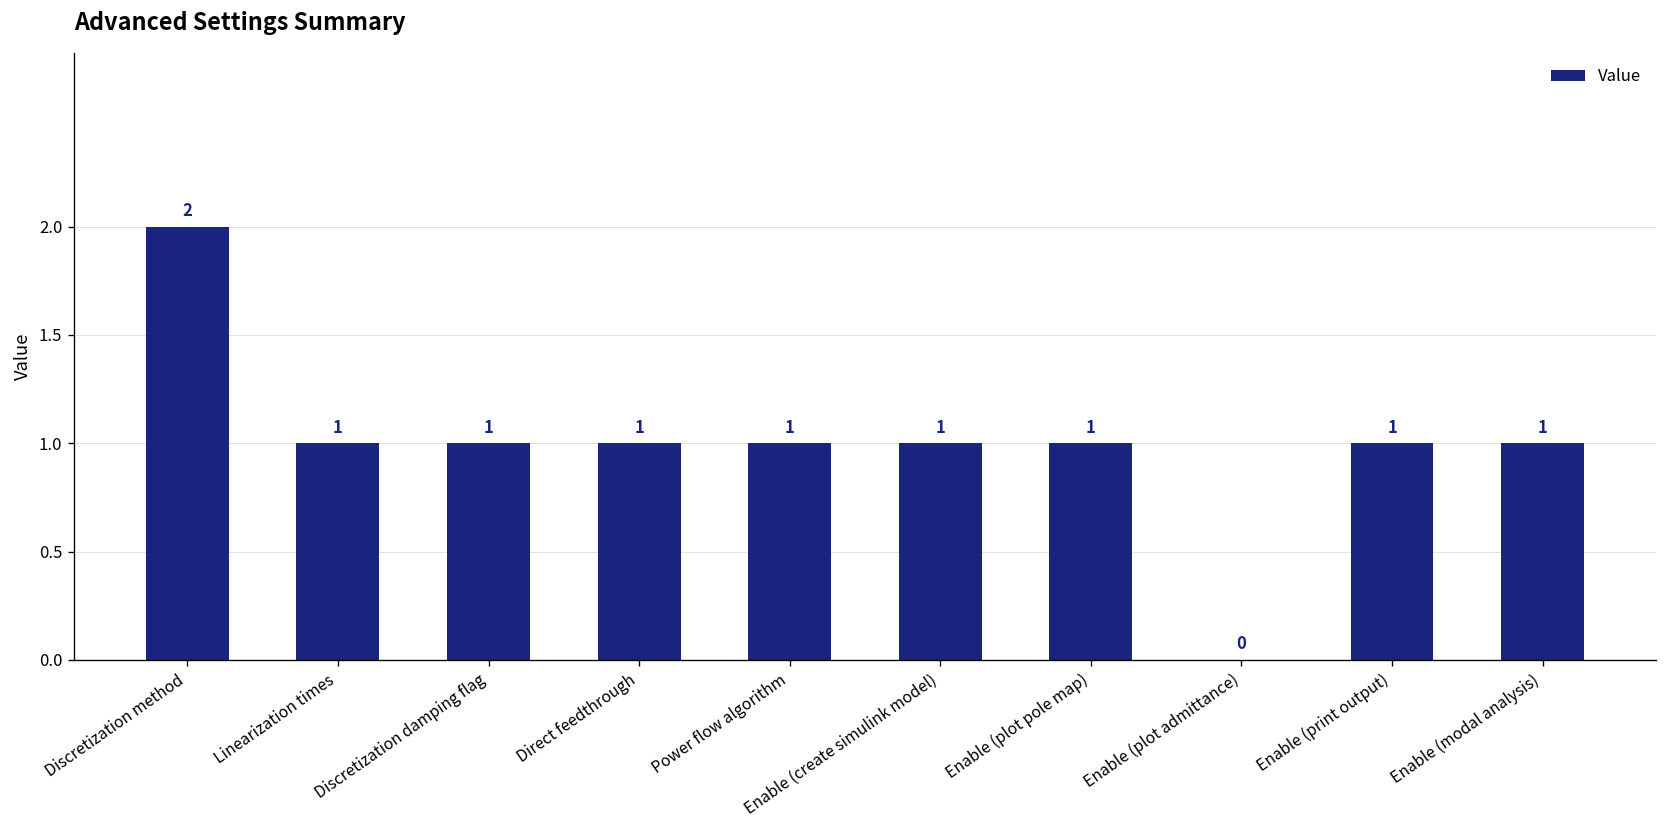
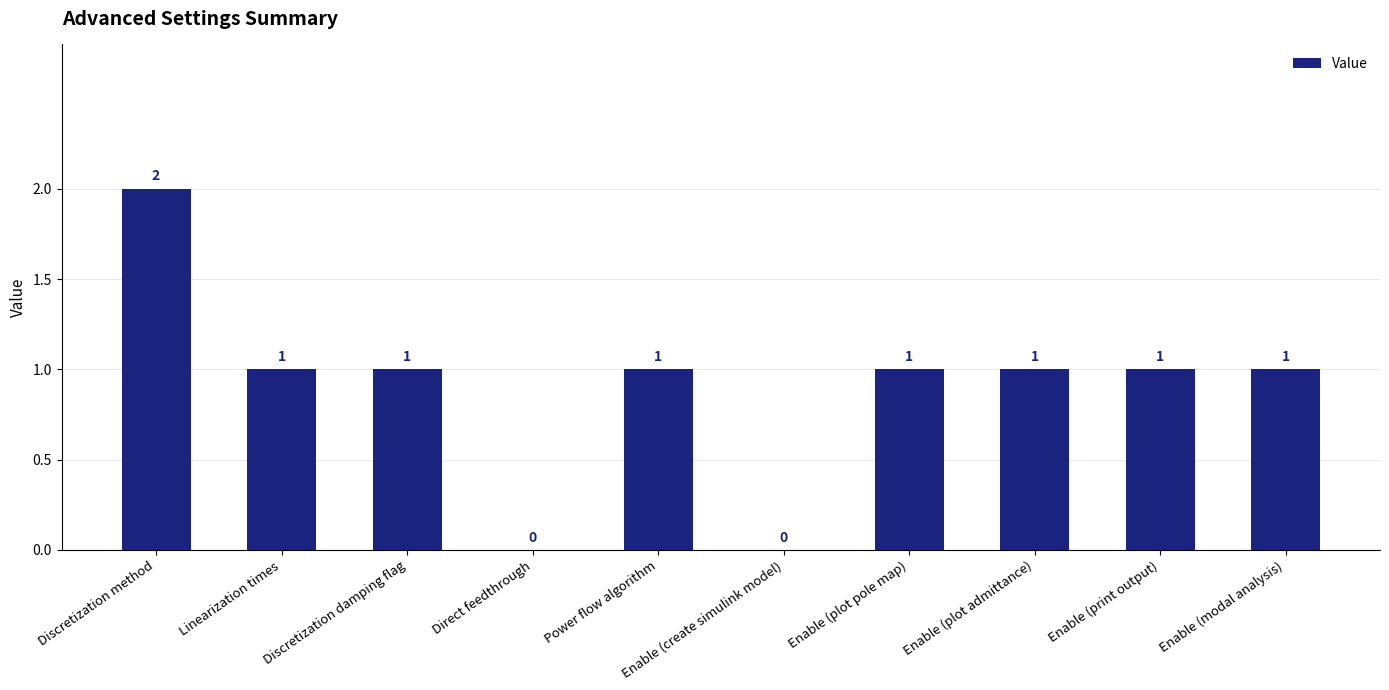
  {
    "Discretization method": 2,
    "Linearization times": 1,
    "Discretization damping flag": 1,
-   "Direct feedthrough": 1,
+   "Direct feedthrough": 0,
    "Power flow algorithm": 1,
-   "Enable (create simulink model)": 1,
+   "Enable (create simulink model)": 0,
    "Enable (plot pole map)": 1,
-   "Enable (plot admittance)": 0,
+   "Enable (plot admittance)": 1,
    "Enable (print output)": 1,
    "Enable (modal analysis)": 1
  }
